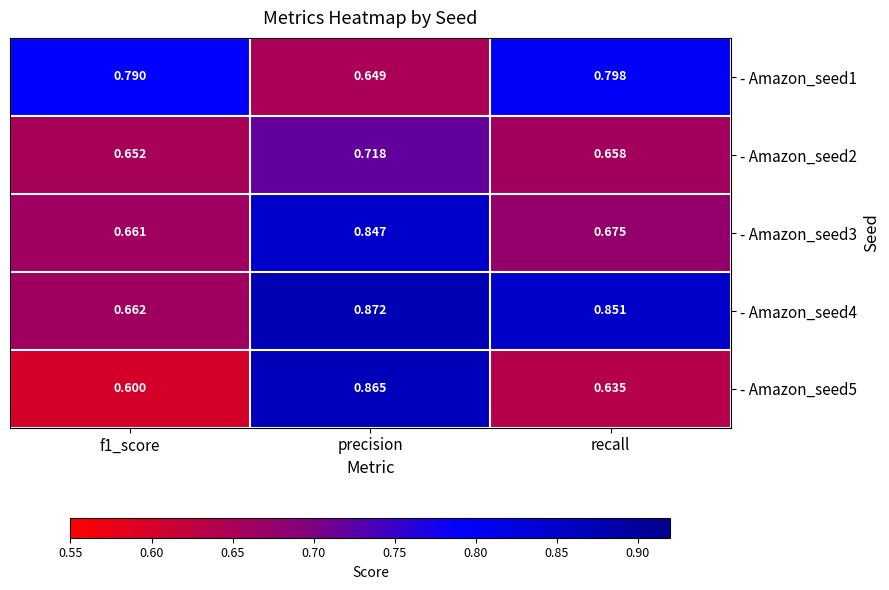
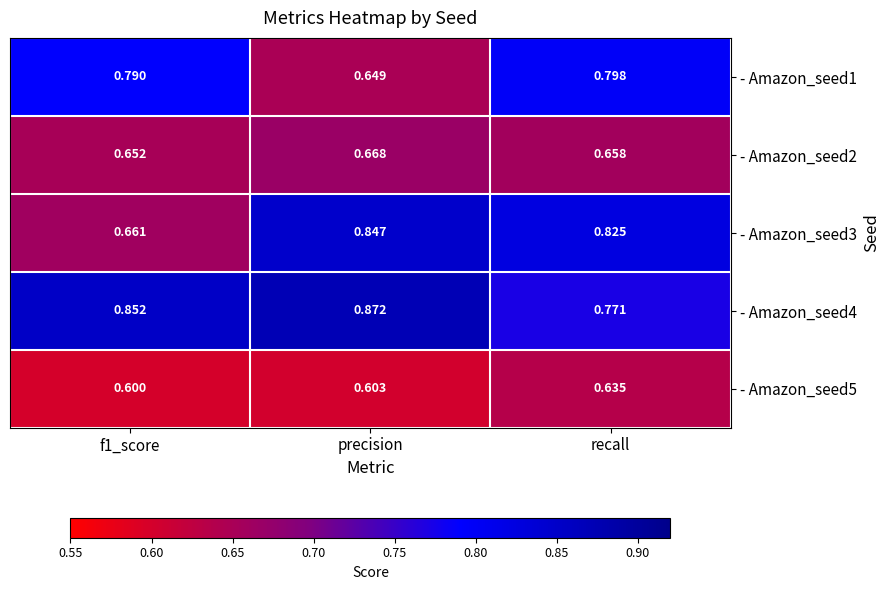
  {
    "- Amazon_seed1": {
      "f1_score": 0.790,
      "precision": 0.649,
      "recall": 0.798
    },
    "- Amazon_seed2": {
      "f1_score": 0.652,
-     "precision": 0.718,
+     "precision": 0.668,
      "recall": 0.658
    },
    "- Amazon_seed3": {
      "f1_score": 0.661,
      "precision": 0.847,
-     "recall": 0.675
+     "recall": 0.825
    },
    "- Amazon_seed4": {
-     "f1_score": 0.662,
+     "f1_score": 0.852,
      "precision": 0.872,
-     "recall": 0.851
+     "recall": 0.771
    },
    "- Amazon_seed5": {
      "f1_score": 0.600,
-     "precision": 0.865,
+     "precision": 0.603,
      "recall": 0.635
    }
  }
